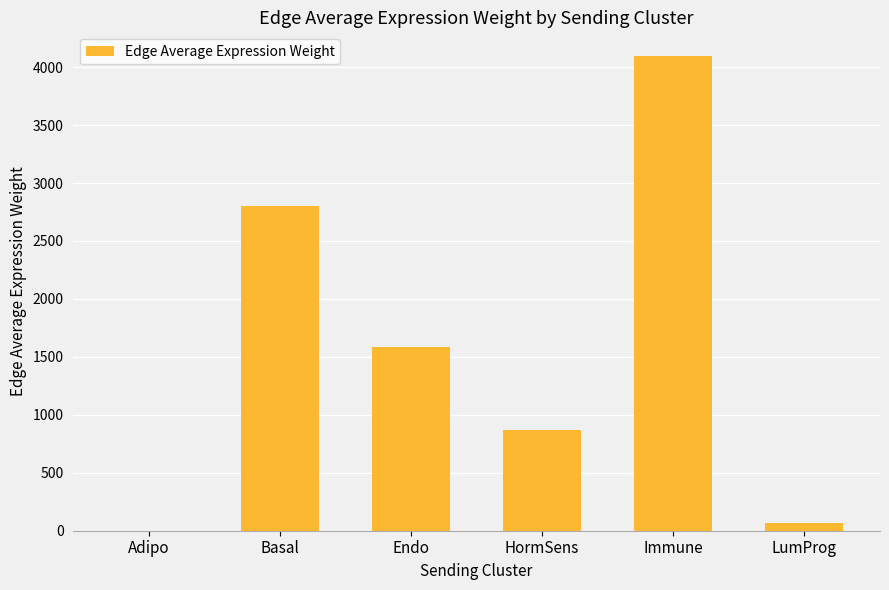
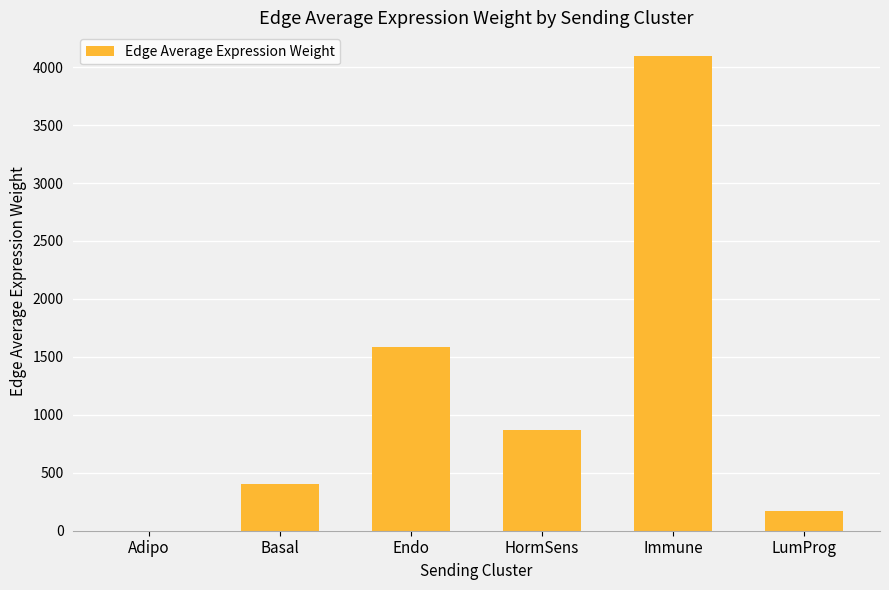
  {
-   "Basal": 2800,
+   "Basal": 400,
    "Endo": 1590,
    "HormSens": 870,
    "Immune": 4100,
-   "LumProg": 70
+   "LumProg": 170
  }
